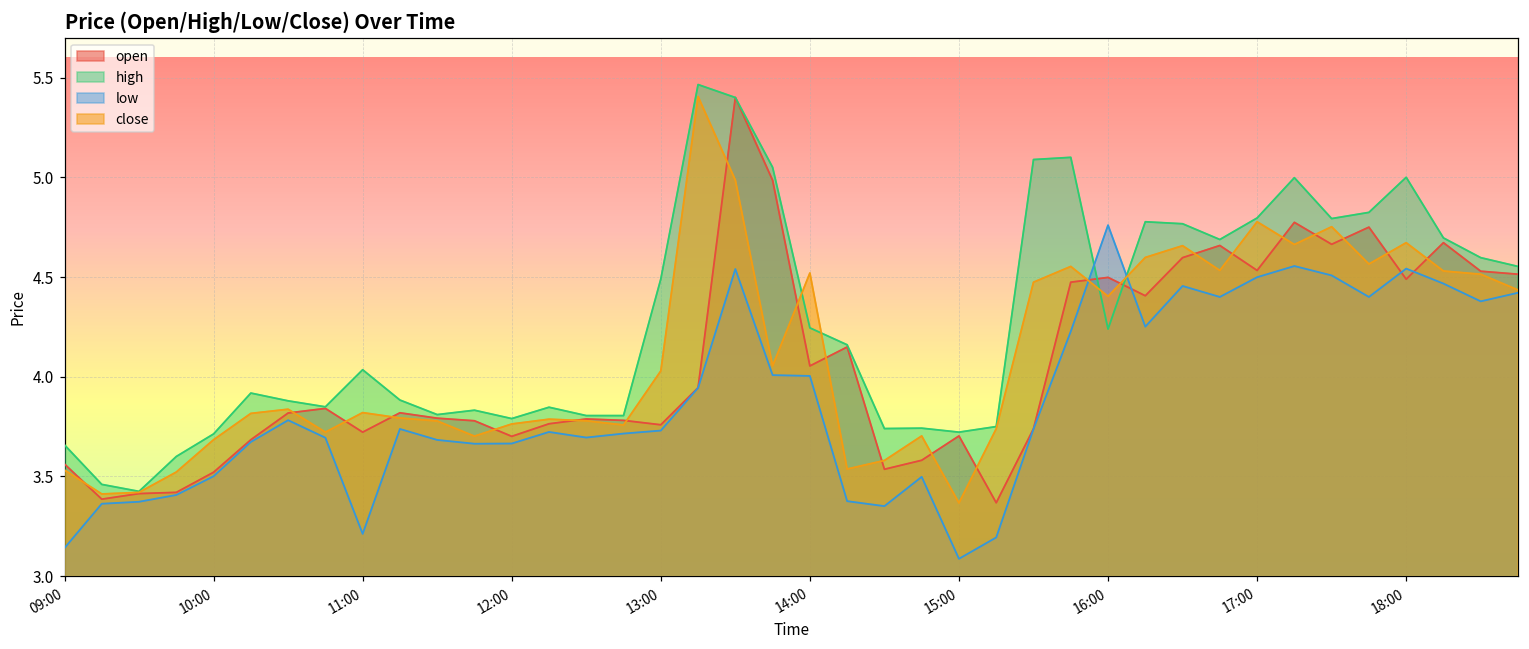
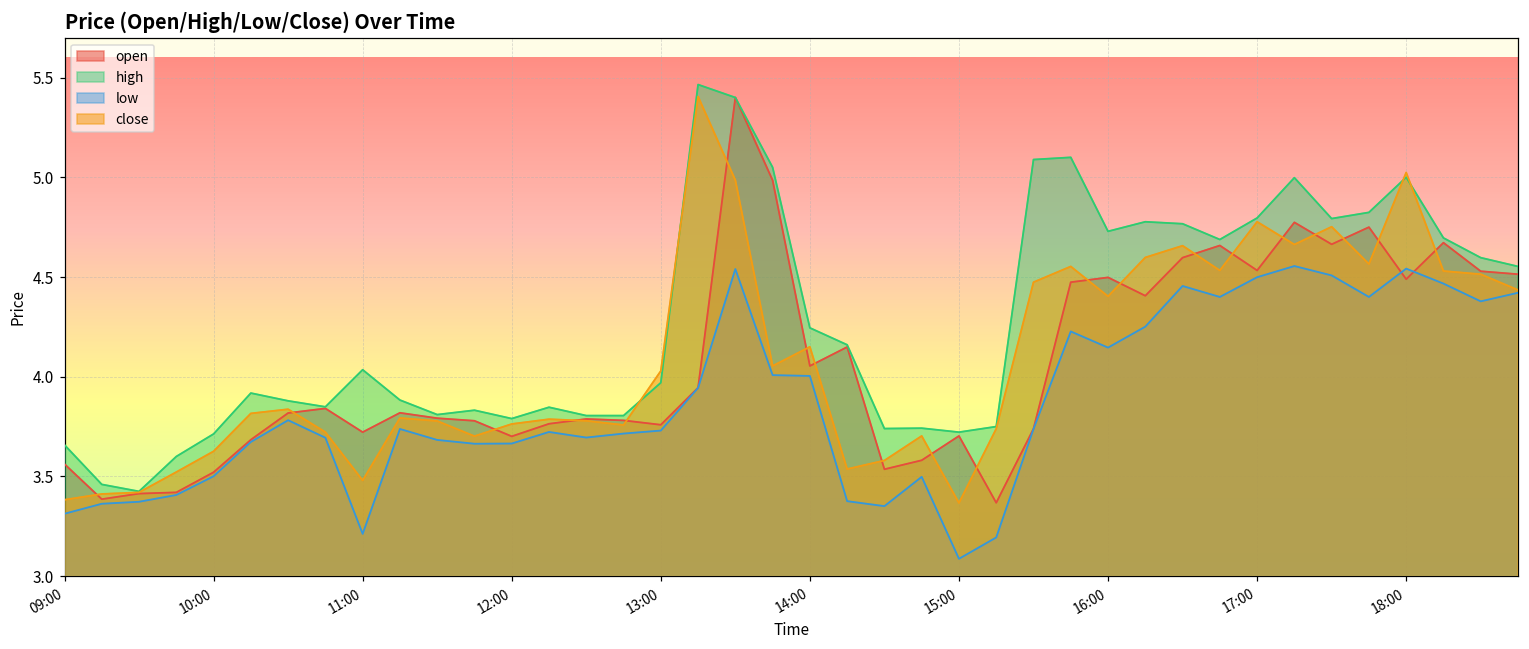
  {
    "open": {
      "09:00": 3.56,
      "10:00": 3.52,
      "11:00": 3.72,
      "12:00": 3.70,
      "13:00": 3.76,
      "14:00": 4.05,
      "15:00": 3.70,
      "16:00": 4.50,
      "17:00": 4.53,
      "18:00": 4.49
    },
    "high": {
      "09:00": 3.66,
      "10:00": 3.71,
      "11:00": 4.04,
      "12:00": 3.79,
-     "13:00": 4.49,
+     "13:00": 3.97,
      "14:00": 4.25,
      "15:00": 3.72,
-     "16:00": 4.24,
+     "16:00": 4.73,
      "17:00": 4.80,
      "18:00": 5.00
    },
    "low": {
-     "09:00": 3.14,
+     "09:00": 3.31,
      "10:00": 3.50,
      "11:00": 3.21,
      "12:00": 3.67,
      "13:00": 3.73,
      "14:00": 4.00,
      "15:00": 3.09,
-     "16:00": 4.76,
+     "16:00": 4.15,
      "17:00": 4.50,
      "18:00": 4.54
    },
    "close": {
-     "09:00": 3.53,
-     "10:00": 3.68,
-     "11:00": 3.82,
+     "09:00": 3.38,
+     "10:00": 3.63,
+     "11:00": 3.48,
      "12:00": 3.76,
      "13:00": 4.03,
-     "14:00": 4.52,
+     "14:00": 4.15,
      "15:00": 3.37,
      "16:00": 4.40,
      "17:00": 4.78,
-     "18:00": 4.67
+     "18:00": 5.02
    }
  }
